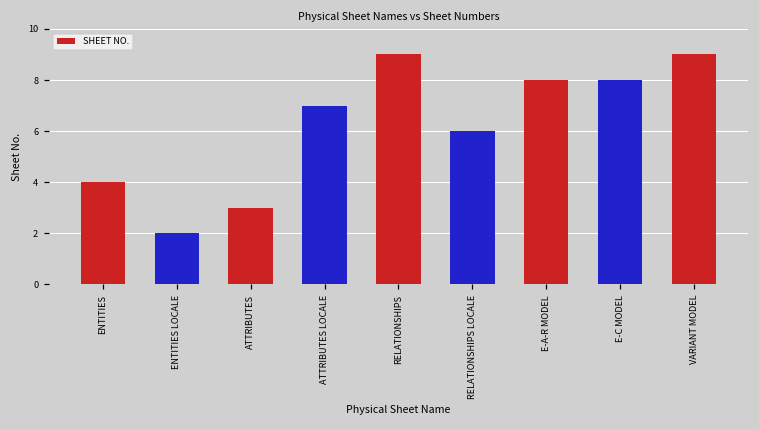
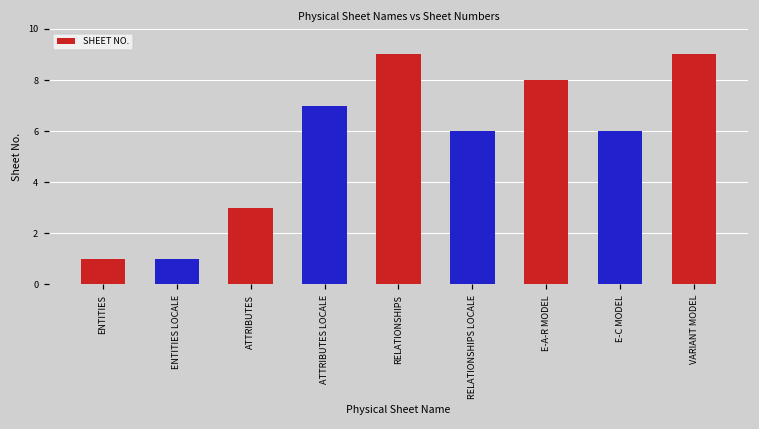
  {
-   "ENTITIES": 4,
-   "ENTITIES LOCALE": 2,
+   "ENTITIES": 1,
+   "ENTITIES LOCALE": 1,
    "ATTRIBUTES": 3,
    "ATTRIBUTES LOCALE": 7,
    "RELATIONSHIPS": 9,
    "RELATIONSHIPS LOCALE": 6,
    "E-A-R MODEL": 8,
-   "E-C MODEL": 8,
+   "E-C MODEL": 6,
    "VARIANT MODEL": 9
  }
